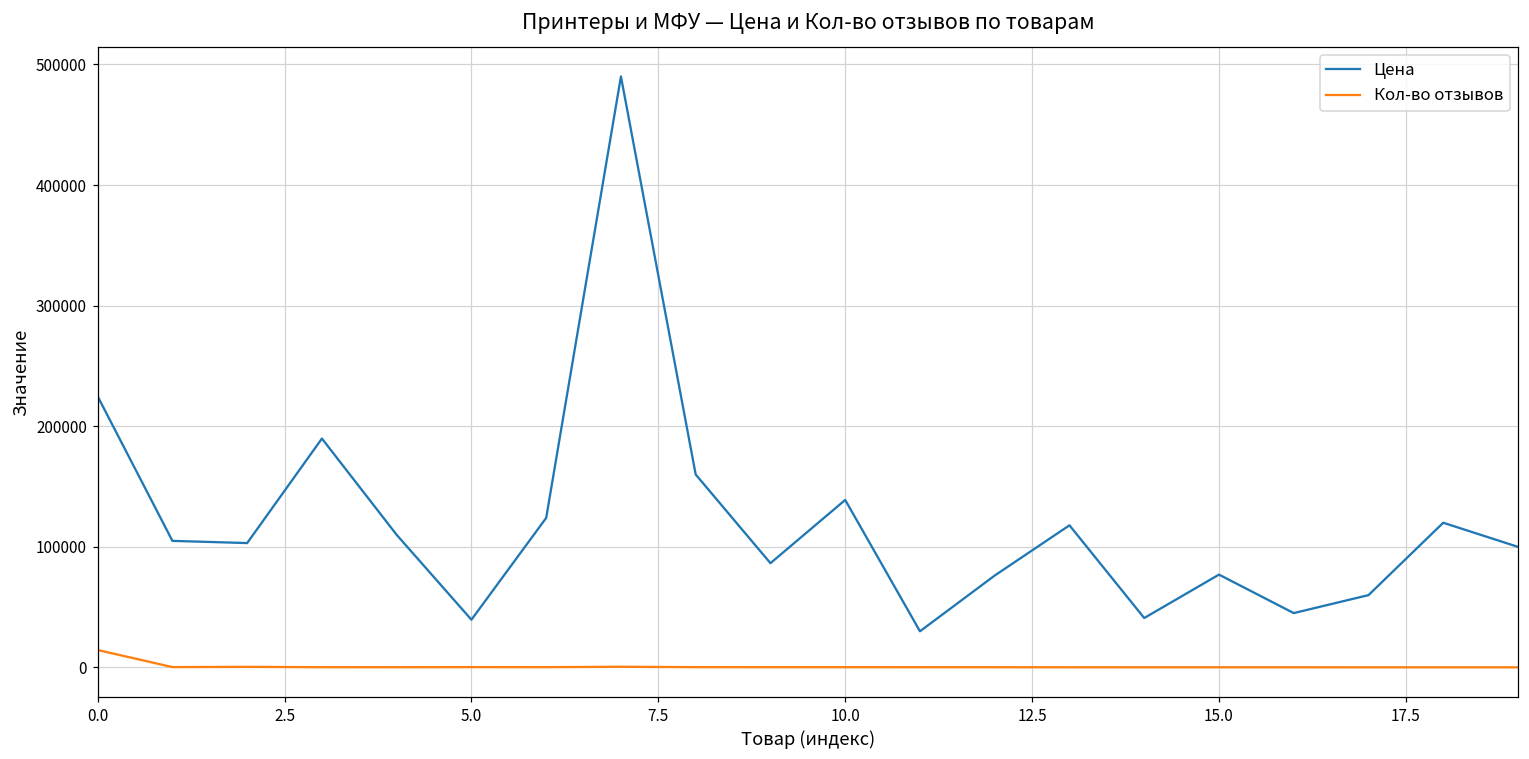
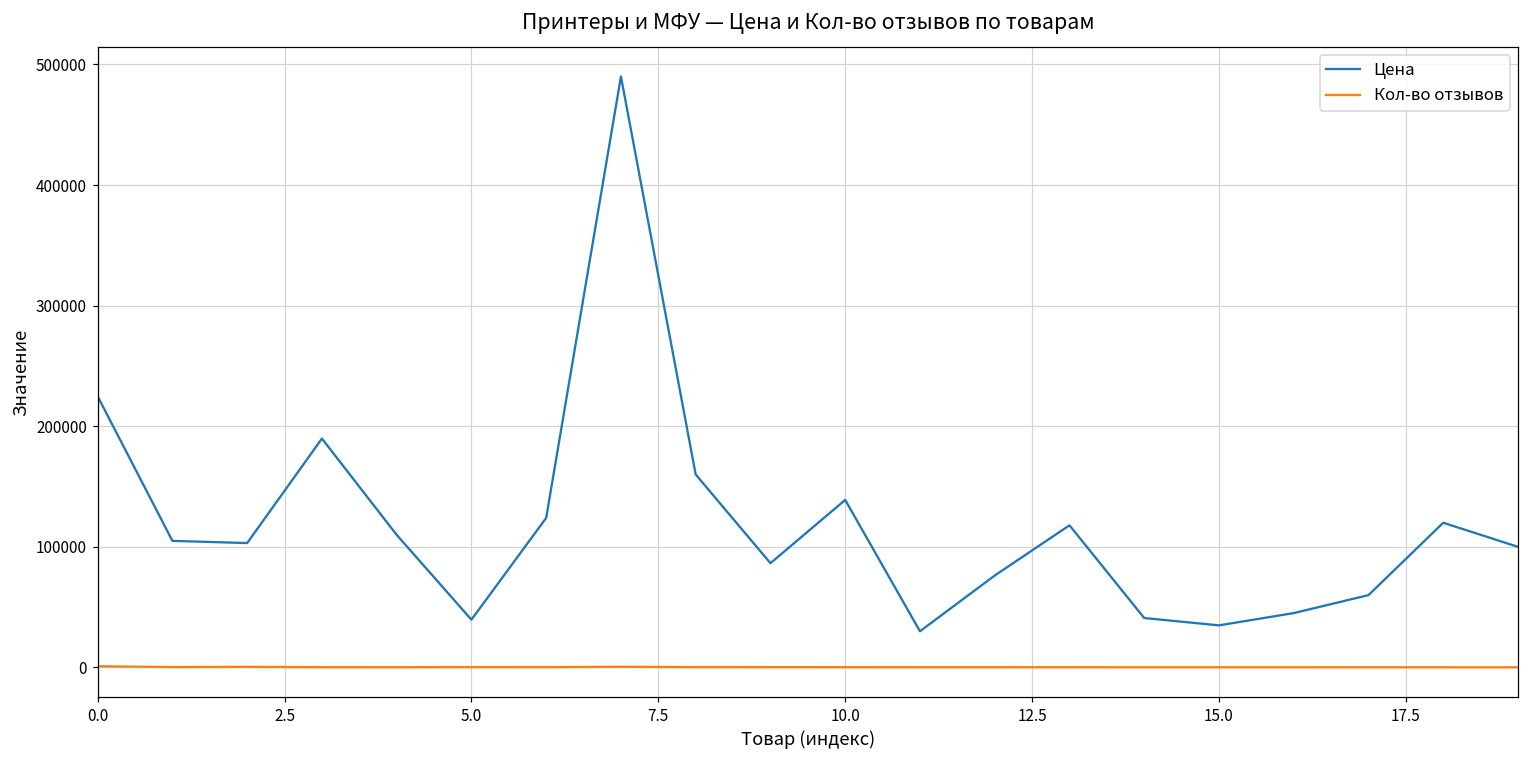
  {
    "Цена": {
      "0.0": 225000,
      "5.0": 40000,
      "10.0": 139000,
-     "15.0": 77000
+     "15.0": 35000
    },
    "Кол-во отзывов": {
-     "0.0": 14000,
+     "0.0": 1000,
      "5.0": 0,
      "10.0": 0,
      "15.0": 0
    }
  }
